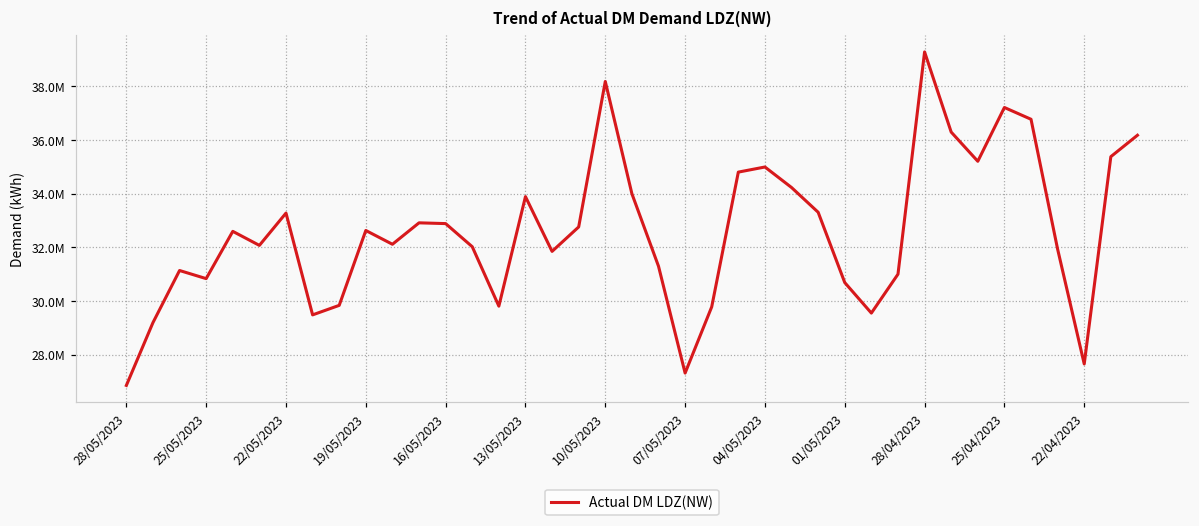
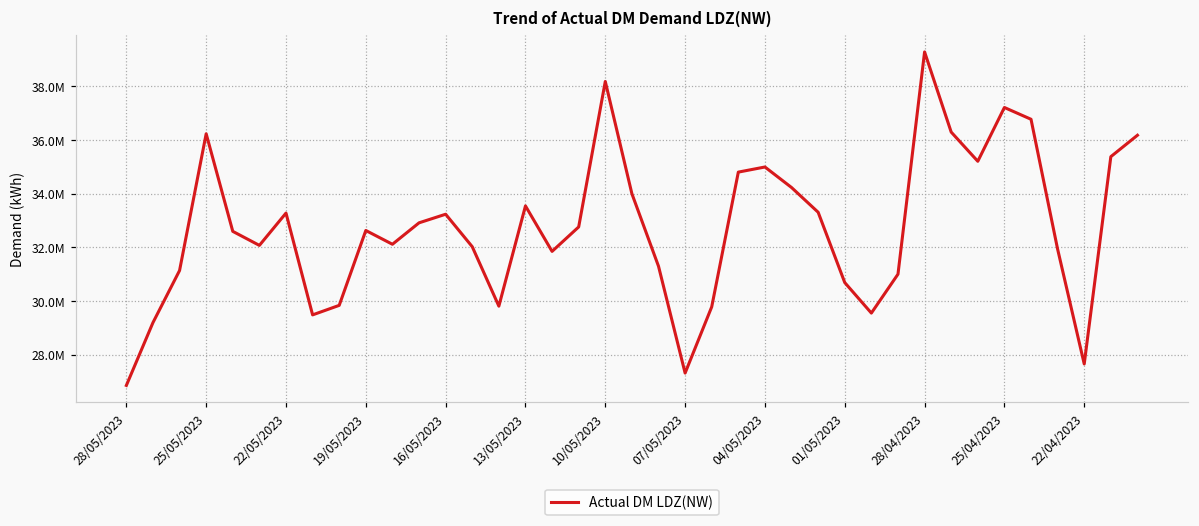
  {
    "28/05/2023": 26900000,
-   "25/05/2023": 30800000,
+   "25/05/2023": 36200000,
    "22/05/2023": 33300000,
    "19/05/2023": 32600000,
-   "16/05/2023": 32900000,
-   "13/05/2023": 33900000,
+   "16/05/2023": 33200000,
+   "13/05/2023": 33500000,
    "10/05/2023": 38200000,
    "07/05/2023": 27300000,
    "04/05/2023": 35000000,
    "01/05/2023": 30700000,
    "28/04/2023": 39300000,
    "25/04/2023": 37200000,
    "22/04/2023": 27700000
  }
